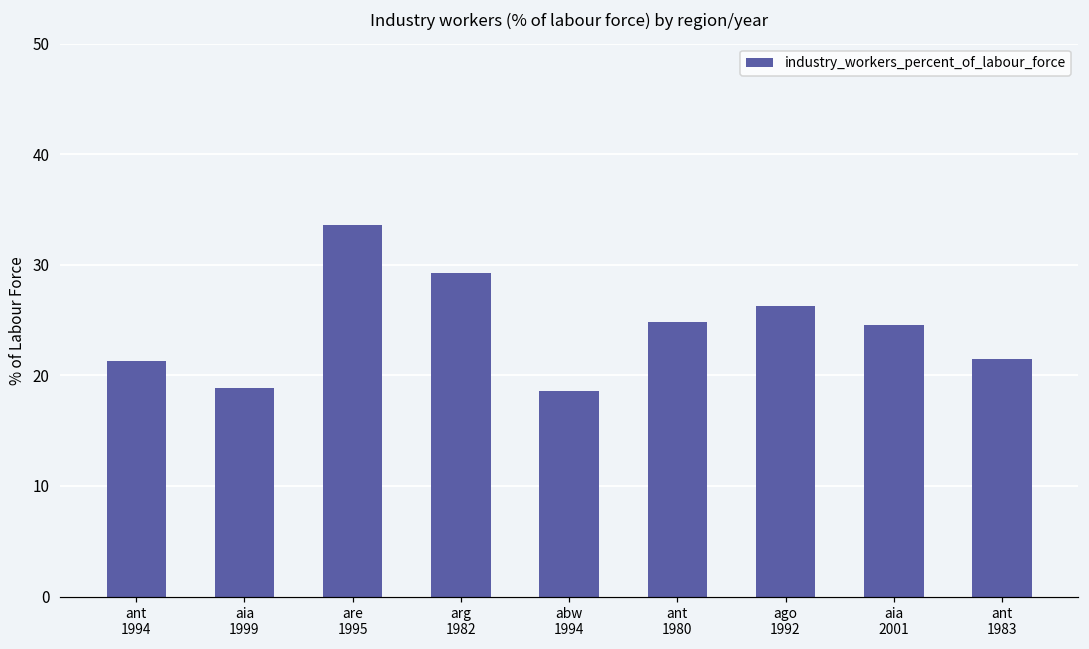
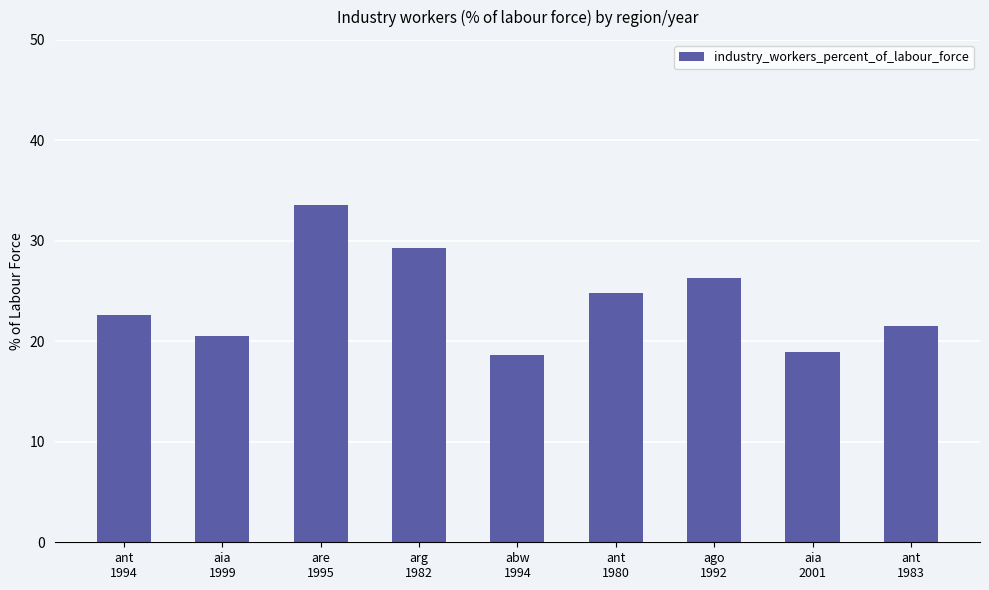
  {
-   "ant 1994": 21.3,
-   "aia 1999": 18.9,
+   "ant 1994": 22.6,
+   "aia 1999": 20.5,
    "are 1995": 33.6,
    "arg 1982": 29.3,
    "abw 1994": 18.6,
    "ant 1980": 24.8,
    "ago 1992": 26.3,
-   "aia 2001": 24.6,
+   "aia 2001": 18.9,
    "ant 1983": 21.5
  }
